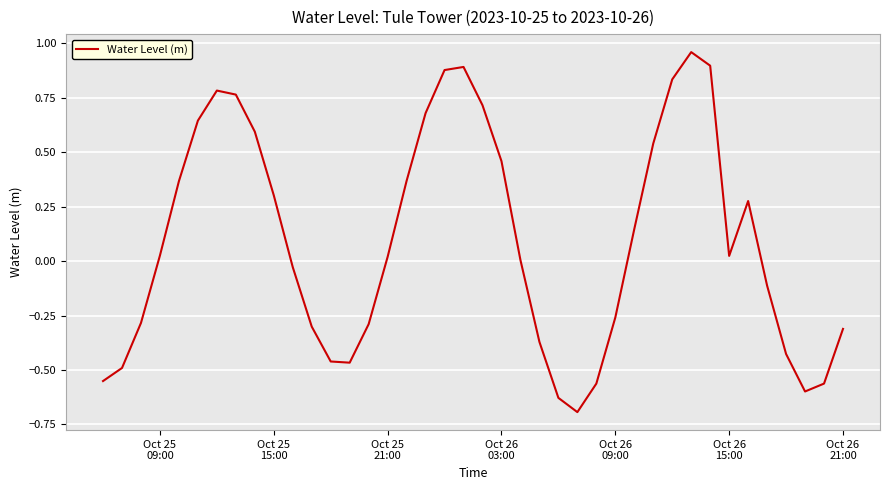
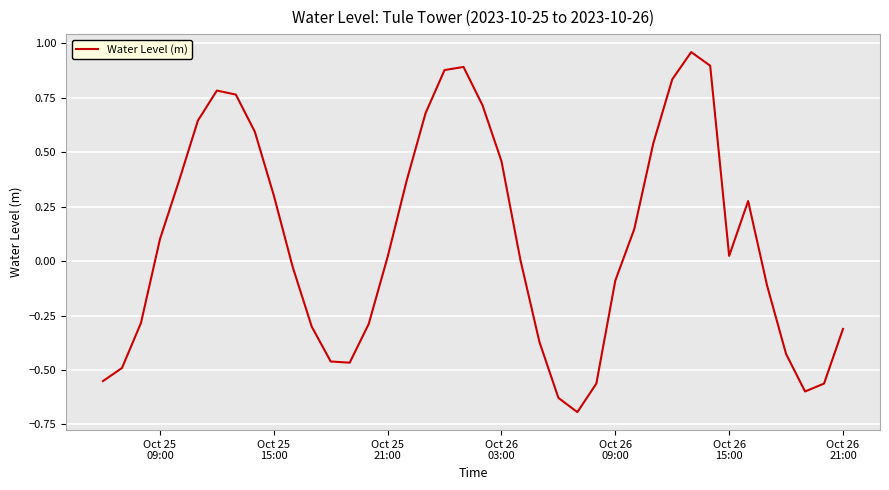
  {
-   "Oct 25 09:00": 0.03,
+   "Oct 25 09:00": 0.10,
    "Oct 25 15:00": 0.30,
    "Oct 25 21:00": 0.02,
    "Oct 26 03:00": 0.46,
-   "Oct 26 09:00": -0.26,
+   "Oct 26 09:00": -0.09,
    "Oct 26 15:00": 0.02,
    "Oct 26 21:00": -0.31
  }
